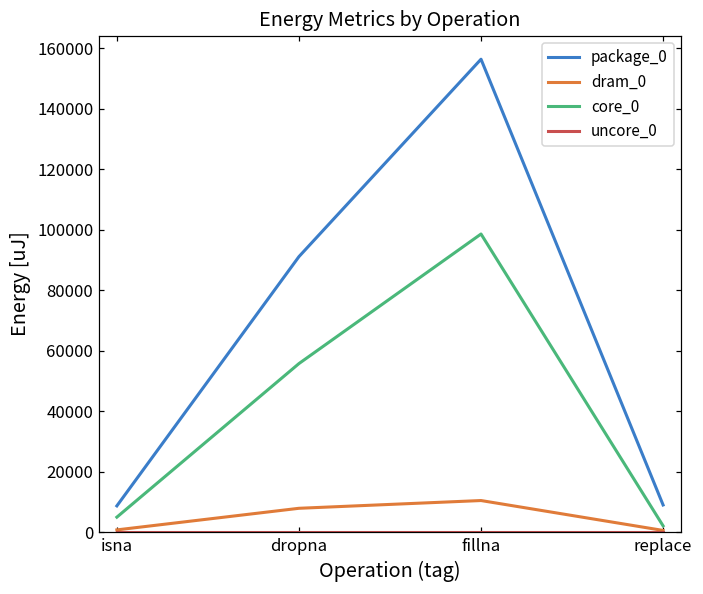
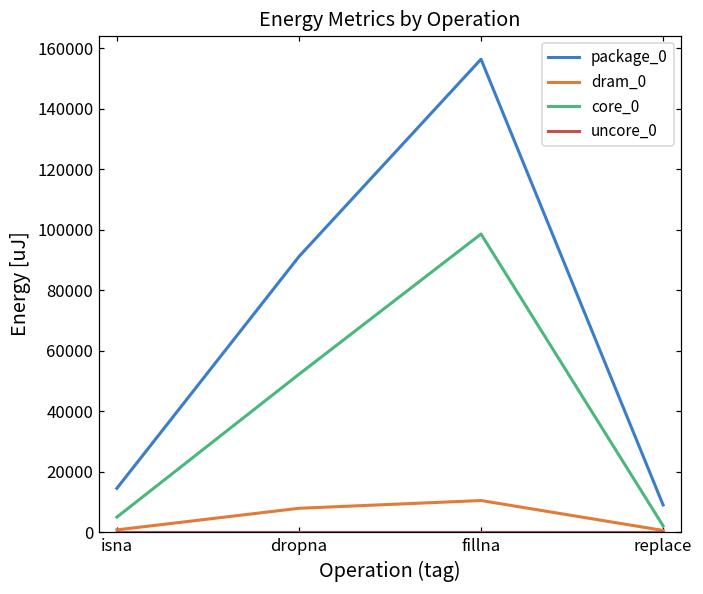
  {
    "package_0": {
-     "isna": 9000,
+     "isna": 15000,
      "dropna": 91000,
      "fillna": 156000,
      "replace": 9000
    },
    "core_0": {
      "isna": 5000,
-     "dropna": 56000,
+     "dropna": 52000,
      "fillna": 99000,
      "replace": 2000
    }
  }
